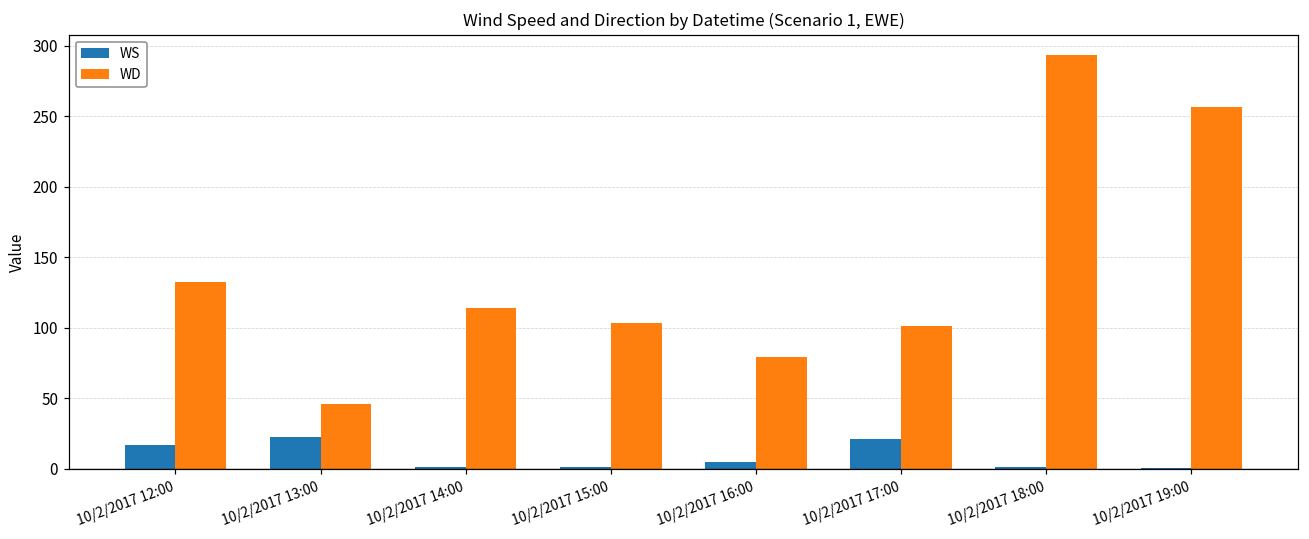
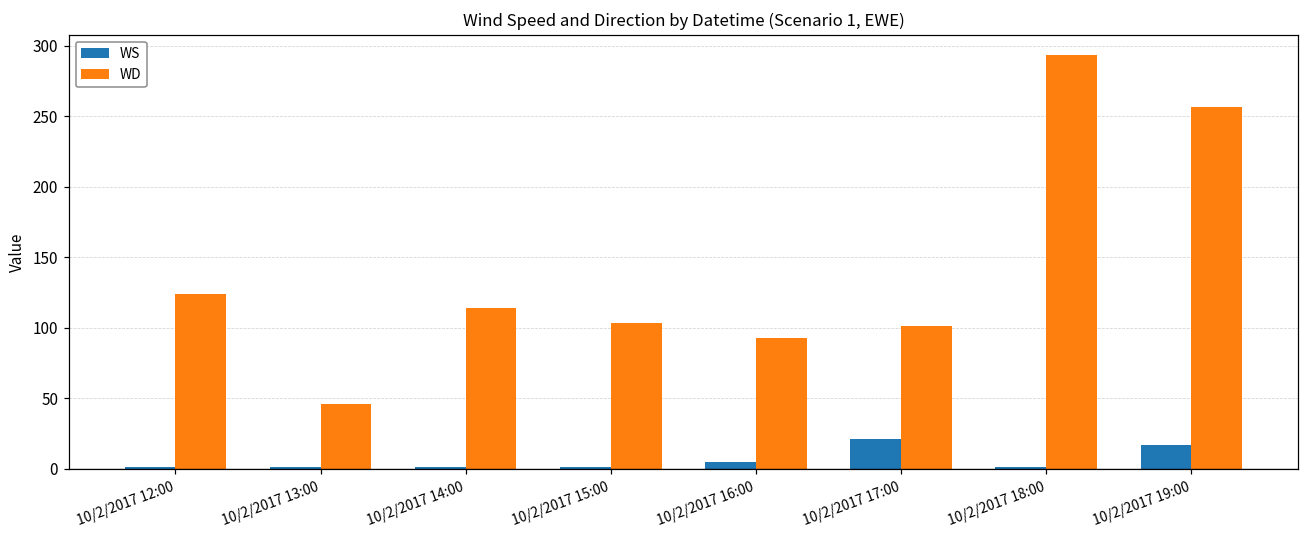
  {
    "WS": {
-     "10/2/2017 12:00": 17,
-     "10/2/2017 13:00": 23,
+     "10/2/2017 12:00": 1,
+     "10/2/2017 13:00": 1,
      "10/2/2017 16:00": 5,
      "10/2/2017 17:00": 21,
-     "10/2/2017 19:00": 0
+     "10/2/2017 19:00": 17
    },
    "WD": {
-     "10/2/2017 12:00": 133,
+     "10/2/2017 12:00": 124,
      "10/2/2017 13:00": 46,
      "10/2/2017 14:00": 114,
      "10/2/2017 15:00": 103,
-     "10/2/2017 16:00": 79,
+     "10/2/2017 16:00": 93,
      "10/2/2017 17:00": 101,
      "10/2/2017 18:00": 293,
      "10/2/2017 19:00": 257
    }
  }
